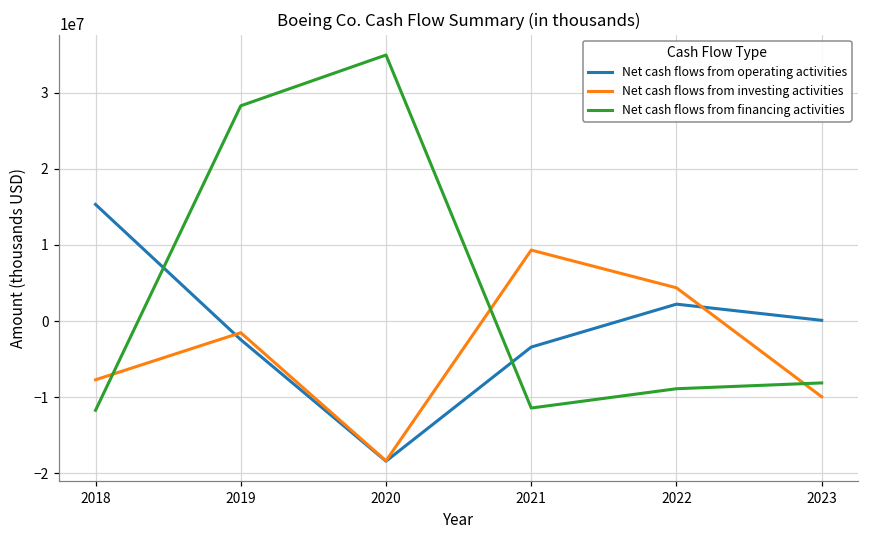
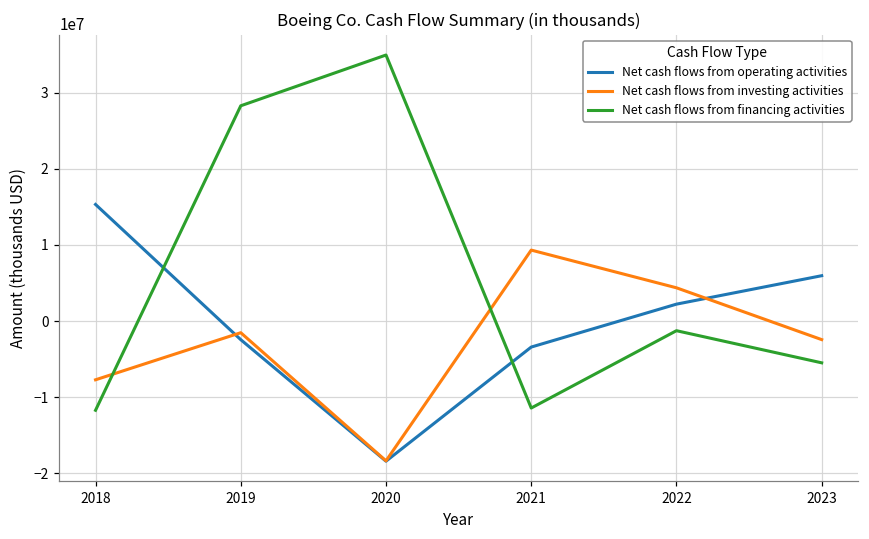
  {
    "Net cash flows from operating activities": {
      "2018": 15000000,
      "2019": -2000000,
      "2021": -3000000,
      "2022": 2000000,
-     "2023": 0
+     "2023": 6000000
    },
    "Net cash flows from investing activities": {
      "2018": -8000000,
      "2019": -2000000,
      "2021": 9000000,
      "2022": 4000000,
-     "2023": -10000000
+     "2023": -2000000
    },
    "Net cash flows from financing activities": {
      "2018": -12000000,
      "2019": 28000000,
      "2020": 35000000,
      "2021": -11000000,
-     "2022": -9000000,
-     "2023": -8000000
+     "2022": -1000000,
+     "2023": -5000000
    }
  }
